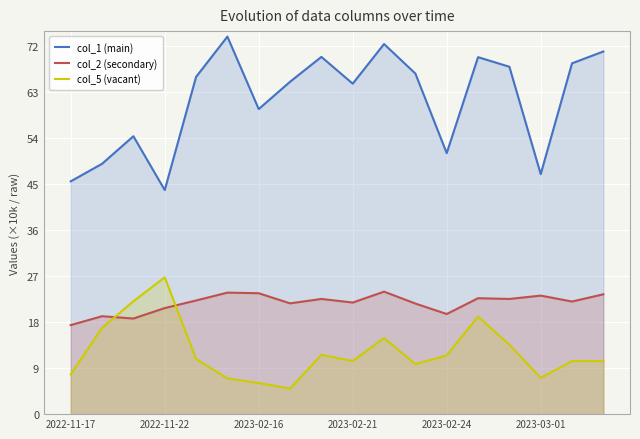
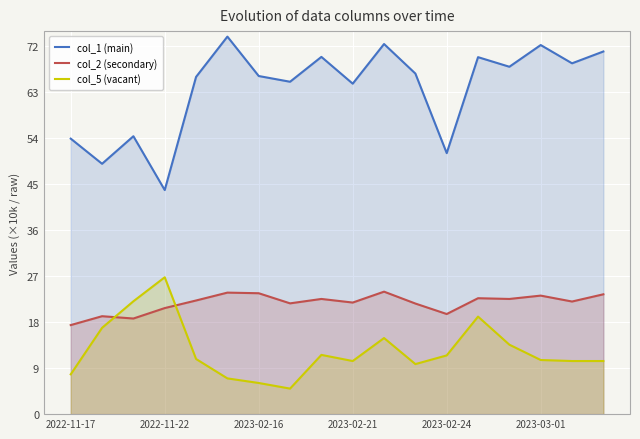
  {
    "col_1 (main)": {
-     "2022-11-17": 46,
+     "2022-11-17": 54,
      "2022-11-22": 44,
-     "2023-02-16": 60,
+     "2023-02-16": 66,
      "2023-02-21": 65,
      "2023-02-24": 51,
-     "2023-03-01": 47
+     "2023-03-01": 72
    },
    "col_2 (secondary)": {
      "2022-11-17": 17,
      "2022-11-22": 21,
      "2023-02-16": 24,
      "2023-02-21": 22,
      "2023-02-24": 20,
      "2023-03-01": 23
    },
    "col_5 (vacant)": {
      "2022-11-17": 8,
      "2022-11-22": 27,
      "2023-02-16": 6,
      "2023-02-21": 10,
      "2023-02-24": 12,
-     "2023-03-01": 7
+     "2023-03-01": 11
    }
  }
